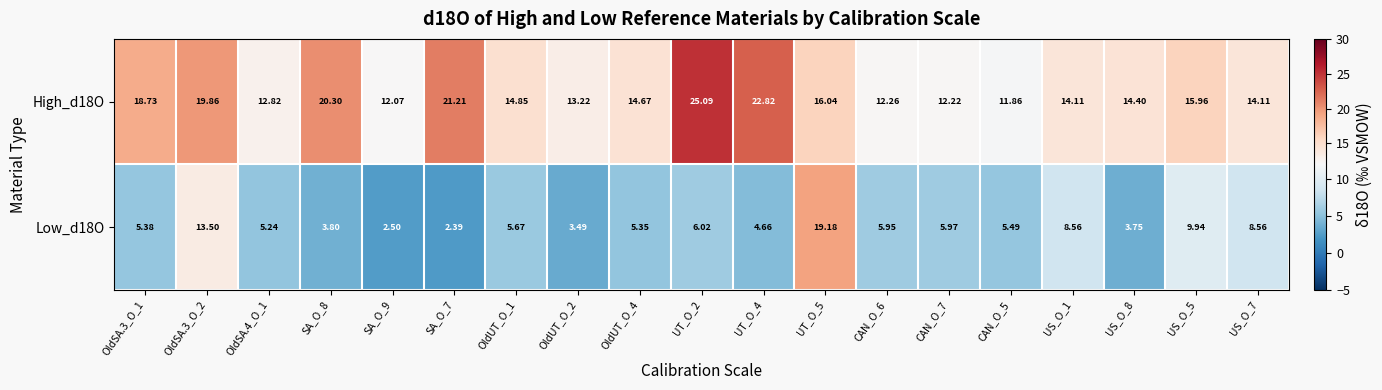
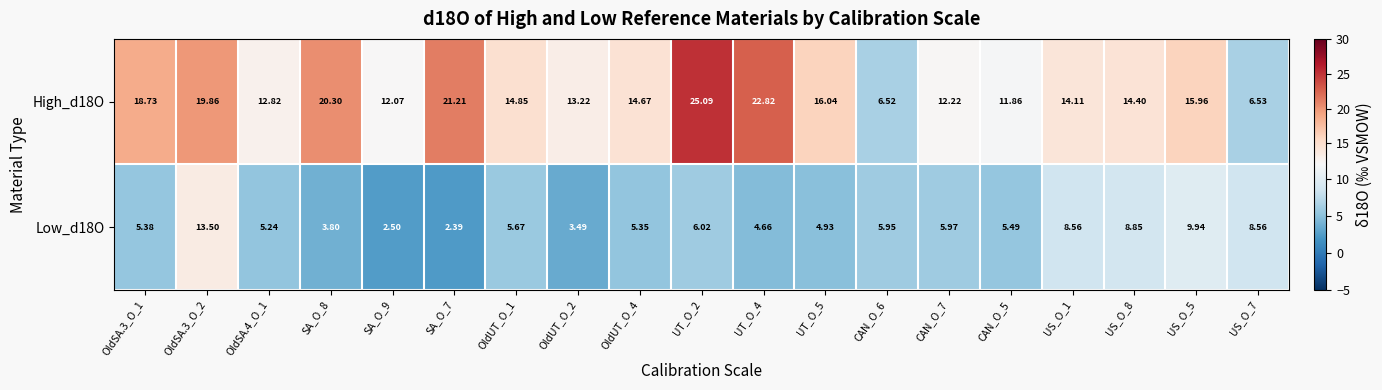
  {
    "High_d18O": {
      "OldSA.3_O_1": 18.73,
      "OldSA.3_O_2": 19.86,
      "OldSA.4_O_1": 12.82,
      "SA_O_8": 20.30,
      "SA_O_9": 12.07,
      "SA_O_7": 21.21,
      "OldUT_O_1": 14.85,
      "OldUT_O_2": 13.22,
      "OldUT_O_4": 14.67,
      "UT_O_2": 25.09,
      "UT_O_4": 22.82,
      "UT_O_5": 16.04,
-     "CAN_O_6": 12.26,
+     "CAN_O_6": 6.52,
      "CAN_O_7": 12.22,
      "CAN_O_5": 11.86,
      "US_O_1": 14.11,
      "US_O_8": 14.40,
      "US_O_5": 15.96,
-     "US_O_7": 14.11
+     "US_O_7": 6.53
    },
    "Low_d18O": {
      "OldSA.3_O_1": 5.38,
      "OldSA.3_O_2": 13.50,
      "OldSA.4_O_1": 5.24,
      "SA_O_8": 3.80,
      "SA_O_9": 2.50,
      "SA_O_7": 2.39,
      "OldUT_O_1": 5.67,
      "OldUT_O_2": 3.49,
      "OldUT_O_4": 5.35,
      "UT_O_2": 6.02,
      "UT_O_4": 4.66,
-     "UT_O_5": 19.18,
+     "UT_O_5": 4.93,
      "CAN_O_6": 5.95,
      "CAN_O_7": 5.97,
      "CAN_O_5": 5.49,
      "US_O_1": 8.56,
-     "US_O_8": 3.75,
+     "US_O_8": 8.85,
      "US_O_5": 9.94,
      "US_O_7": 8.56
    }
  }
